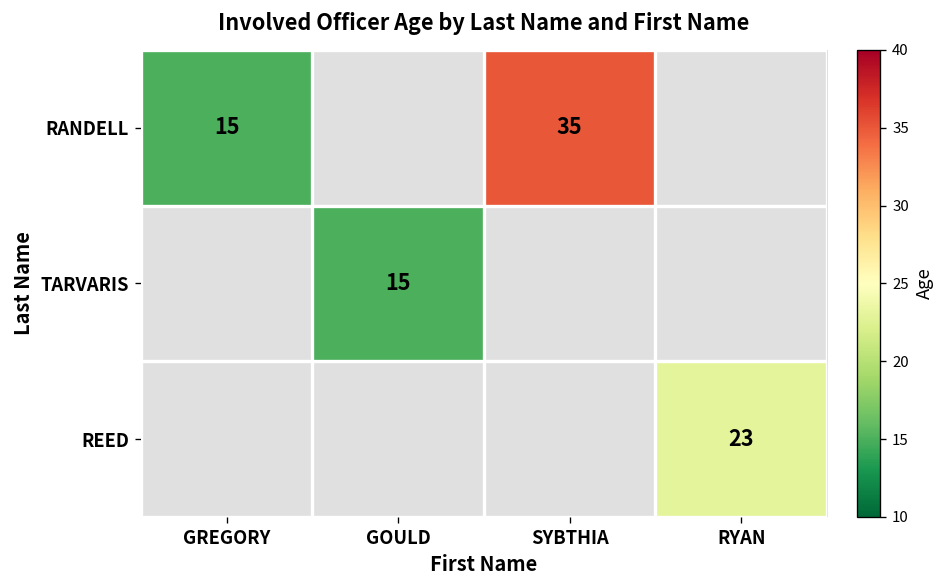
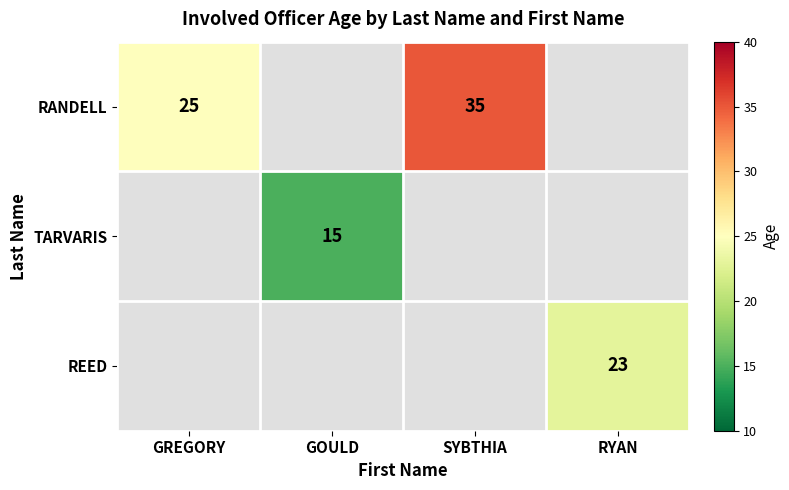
  {
    "RANDELL": {
-     "GREGORY": 15,
+     "GREGORY": 25,
      "SYBTHIA": 35
    },
    "TARVARIS": {
      "GOULD": 15
    },
    "REED": {
      "RYAN": 23
    }
  }
